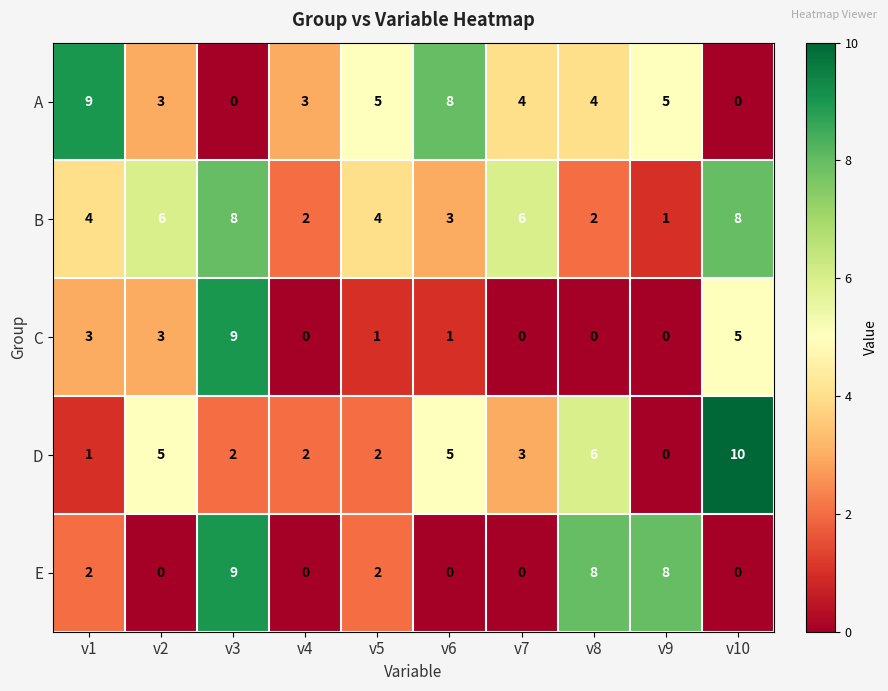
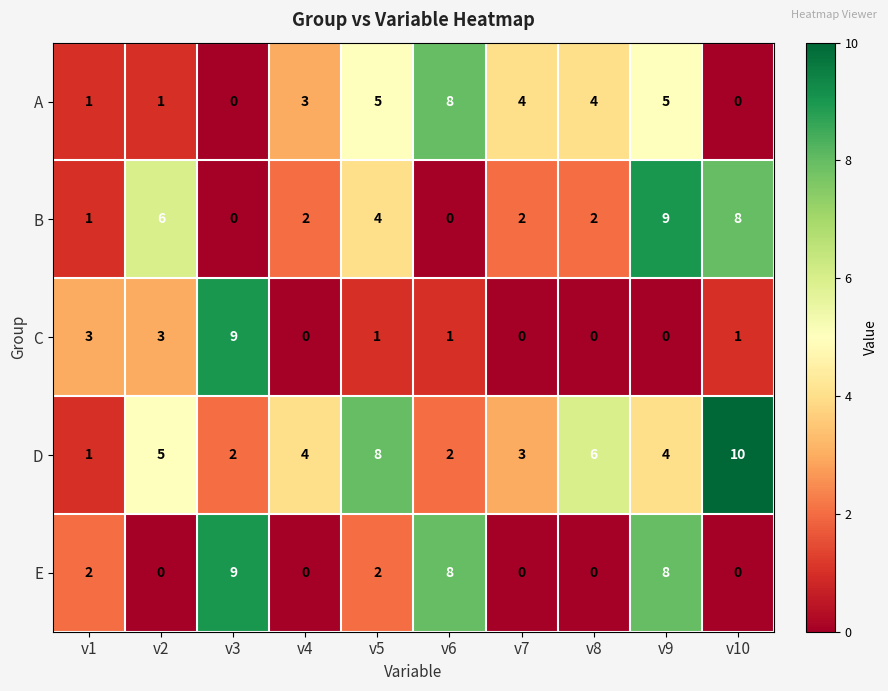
  {
    "A": {
-     "v1": 9,
-     "v2": 3,
+     "v1": 1,
+     "v2": 1,
      "v3": 0,
      "v4": 3,
      "v5": 5,
      "v6": 8,
      "v7": 4,
      "v8": 4,
      "v9": 5,
      "v10": 0
    },
    "B": {
-     "v1": 4,
+     "v1": 1,
      "v2": 6,
-     "v3": 8,
+     "v3": 0,
      "v4": 2,
      "v5": 4,
-     "v6": 3,
-     "v7": 6,
+     "v6": 0,
+     "v7": 2,
      "v8": 2,
-     "v9": 1,
+     "v9": 9,
      "v10": 8
    },
    "C": {
      "v1": 3,
      "v2": 3,
      "v3": 9,
      "v4": 0,
      "v5": 1,
      "v6": 1,
      "v7": 0,
      "v8": 0,
      "v9": 0,
-     "v10": 5
+     "v10": 1
    },
    "D": {
      "v1": 1,
      "v2": 5,
      "v3": 2,
-     "v4": 2,
-     "v5": 2,
-     "v6": 5,
+     "v4": 4,
+     "v5": 8,
+     "v6": 2,
      "v7": 3,
      "v8": 6,
-     "v9": 0,
+     "v9": 4,
      "v10": 10
    },
    "E": {
      "v1": 2,
      "v2": 0,
      "v3": 9,
      "v4": 0,
      "v5": 2,
-     "v6": 0,
+     "v6": 8,
      "v7": 0,
-     "v8": 8,
+     "v8": 0,
      "v9": 8,
      "v10": 0
    }
  }
